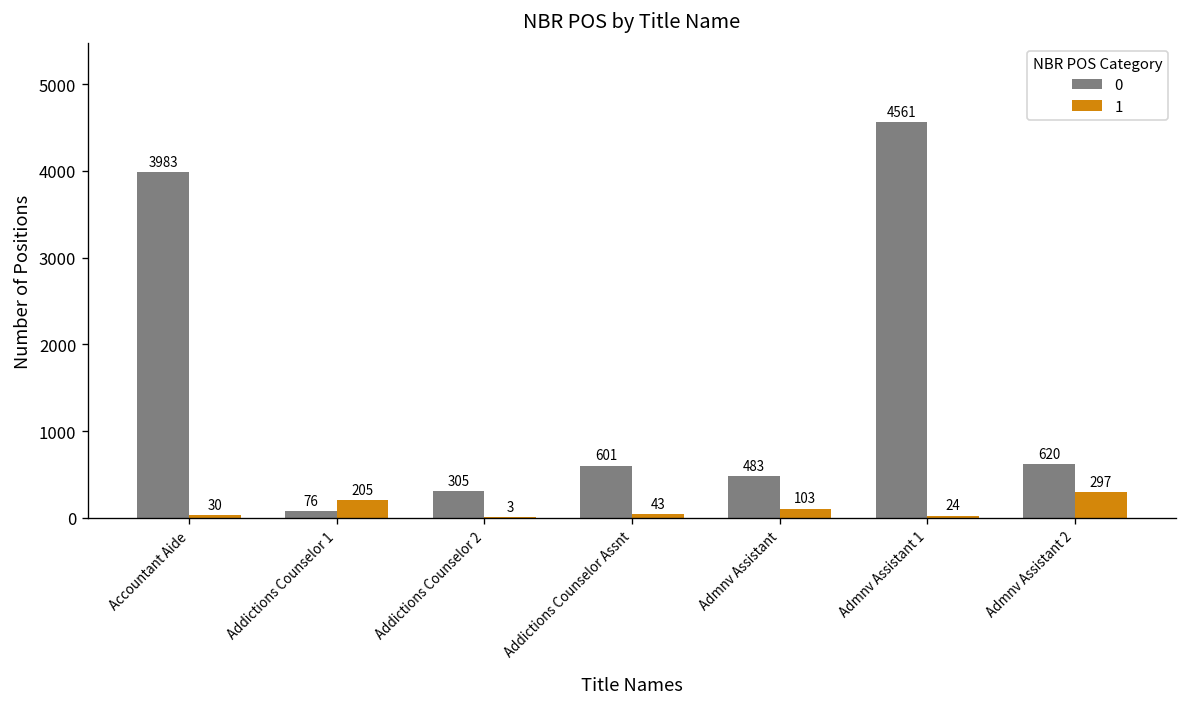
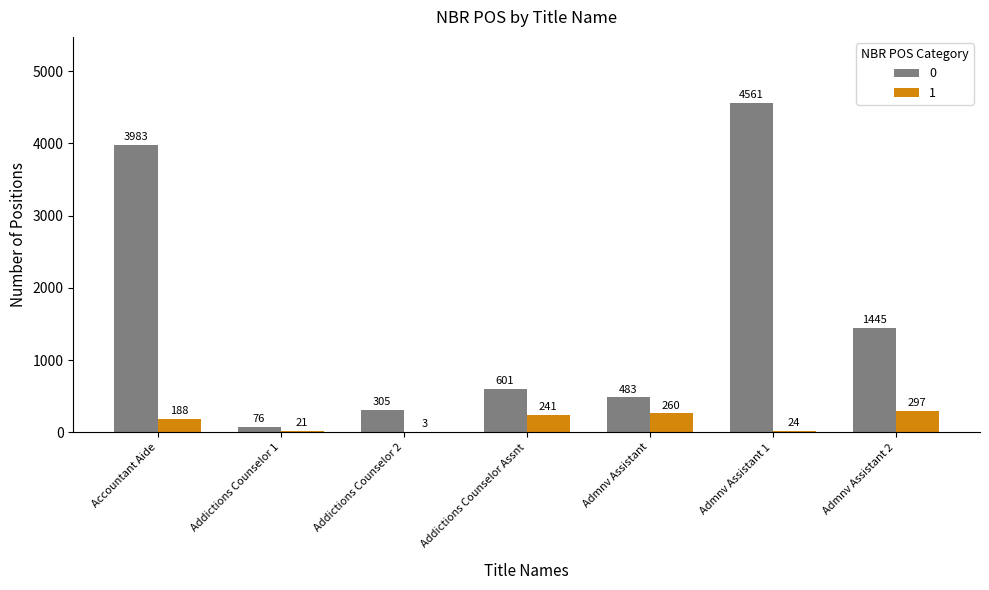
  {
    "0": {
      "Accountant Aide": 3983,
      "Addictions Counselor 1": 76,
      "Addictions Counselor 2": 305,
      "Addictions Counselor Assnt": 601,
      "Admnv Assistant": 483,
      "Admnv Assistant 1": 4561,
-     "Admnv Assistant 2": 620
+     "Admnv Assistant 2": 1445
    },
    "1": {
-     "Accountant Aide": 30,
-     "Addictions Counselor 1": 205,
+     "Accountant Aide": 188,
+     "Addictions Counselor 1": 21,
      "Addictions Counselor 2": 3,
-     "Addictions Counselor Assnt": 43,
-     "Admnv Assistant": 103,
+     "Addictions Counselor Assnt": 241,
+     "Admnv Assistant": 260,
      "Admnv Assistant 1": 24,
      "Admnv Assistant 2": 297
    }
  }
